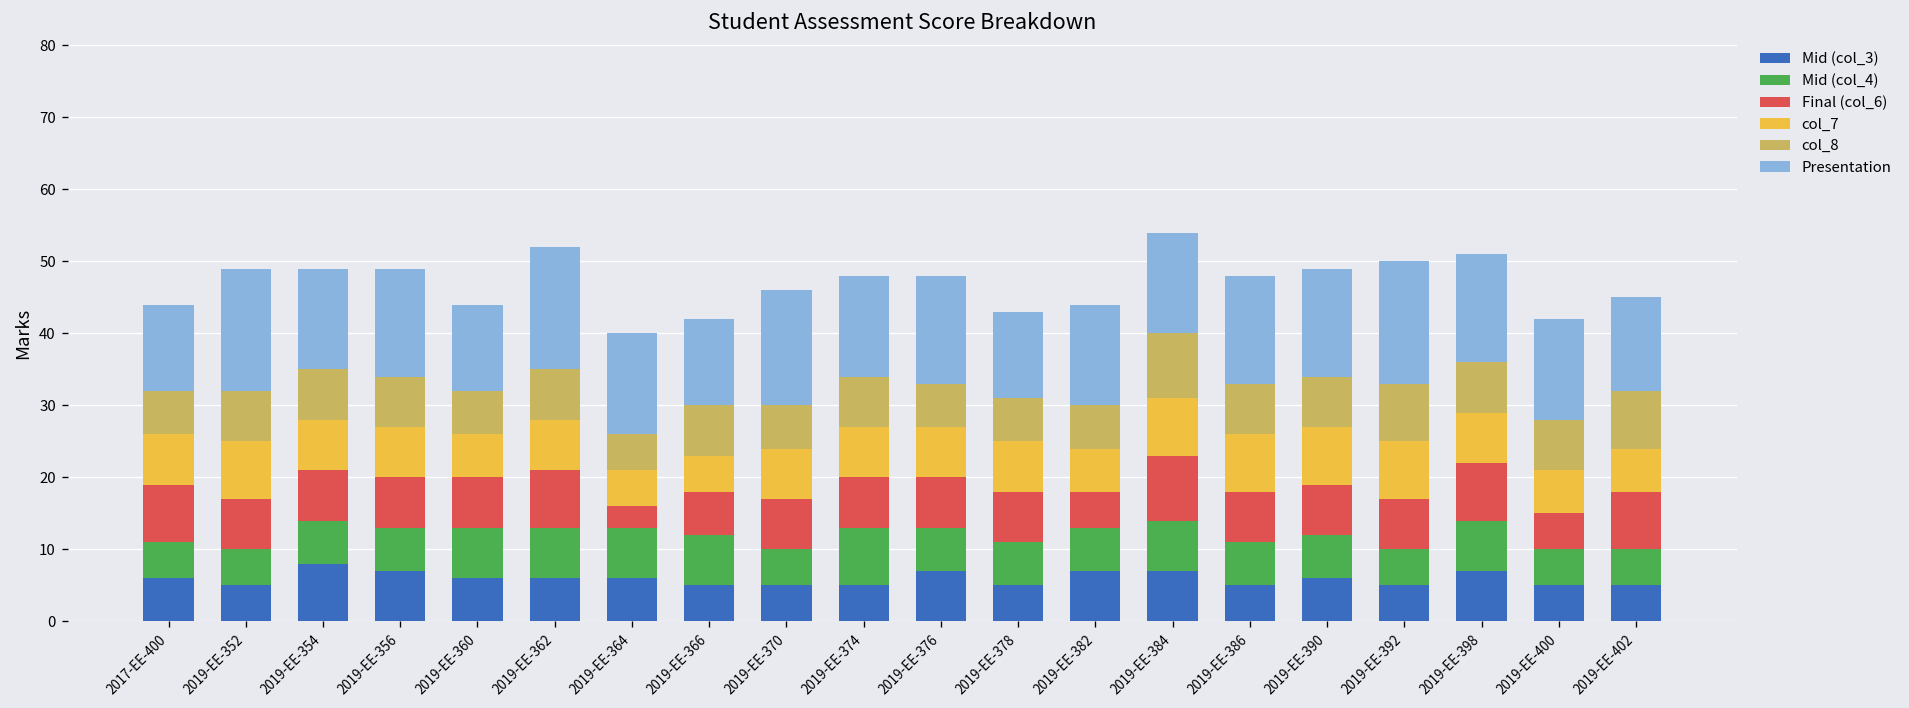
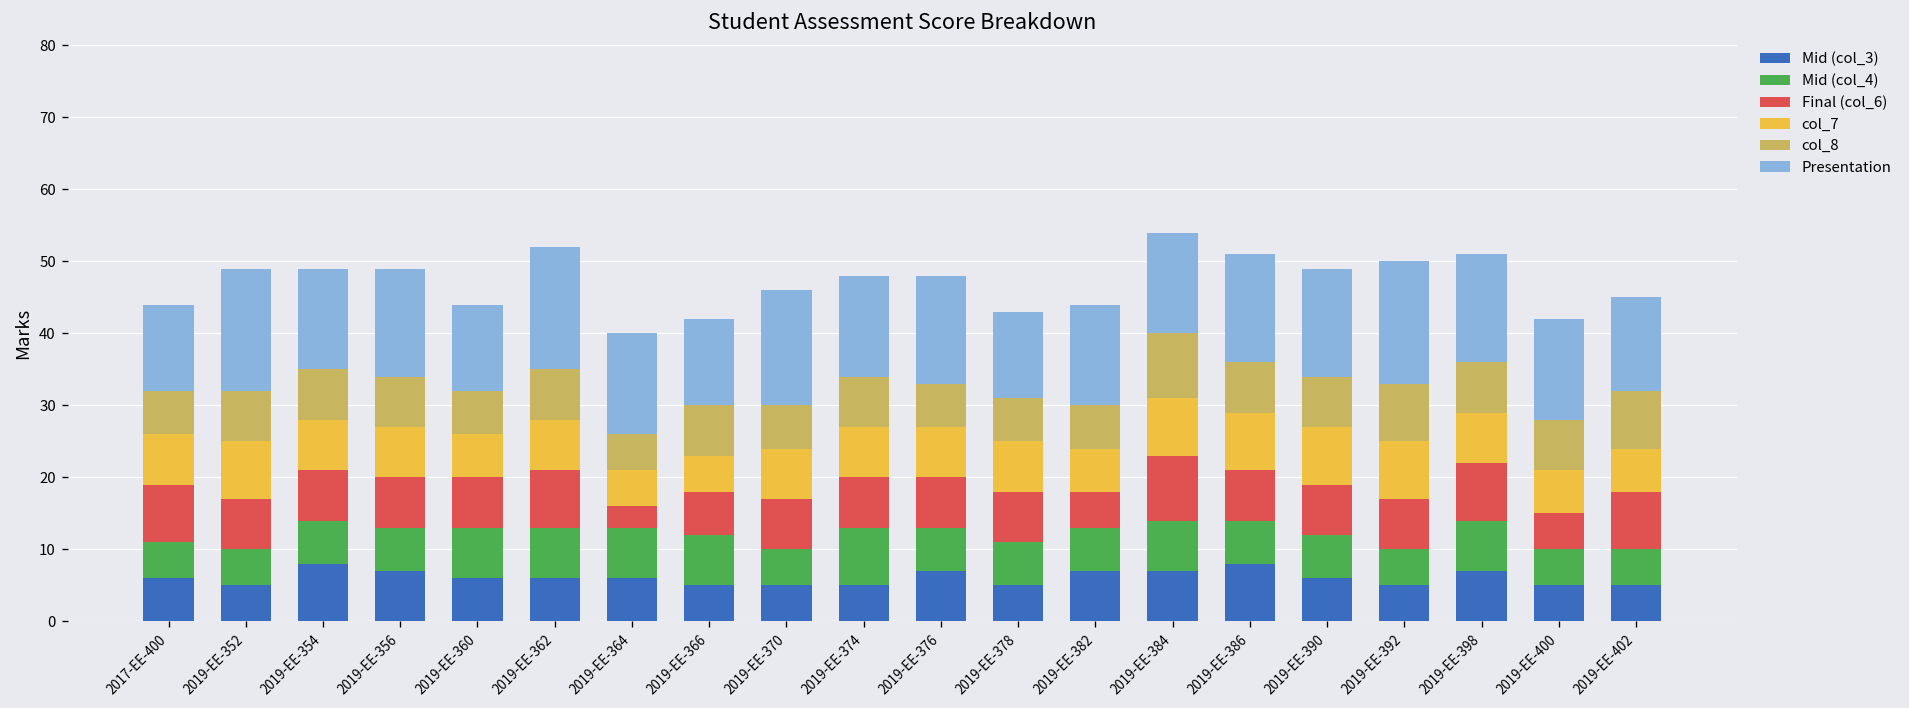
  {
    "Mid (col_3)": {
      "2017-EE-400": 6,
      "2019-EE-352": 5,
      "2019-EE-354": 8,
      "2019-EE-356": 7,
      "2019-EE-360": 6,
      "2019-EE-362": 6,
      "2019-EE-364": 6,
      "2019-EE-366": 5,
      "2019-EE-370": 5,
      "2019-EE-374": 5,
      "2019-EE-376": 7,
      "2019-EE-378": 5,
      "2019-EE-382": 7,
      "2019-EE-384": 7,
-     "2019-EE-386": 5,
+     "2019-EE-386": 8,
      "2019-EE-390": 6,
      "2019-EE-392": 5,
      "2019-EE-398": 7,
      "2019-EE-400": 5,
      "2019-EE-402": 5
    },
    "Mid (col_4)": {
      "2017-EE-400": 5,
      "2019-EE-352": 5,
      "2019-EE-354": 6,
      "2019-EE-356": 6,
      "2019-EE-360": 7,
      "2019-EE-362": 7,
      "2019-EE-364": 7,
      "2019-EE-366": 7,
      "2019-EE-370": 5,
      "2019-EE-374": 8,
      "2019-EE-376": 6,
      "2019-EE-378": 6,
      "2019-EE-382": 6,
      "2019-EE-384": 7,
      "2019-EE-386": 6,
      "2019-EE-390": 6,
      "2019-EE-392": 5,
      "2019-EE-398": 7,
      "2019-EE-400": 5,
      "2019-EE-402": 5
    },
    "Final (col_6)": {
      "2017-EE-400": 8,
      "2019-EE-352": 7,
      "2019-EE-354": 7,
      "2019-EE-356": 7,
      "2019-EE-360": 7,
      "2019-EE-362": 8,
      "2019-EE-364": 3,
      "2019-EE-366": 6,
      "2019-EE-370": 7,
      "2019-EE-374": 7,
      "2019-EE-376": 7,
      "2019-EE-378": 7,
      "2019-EE-382": 5,
      "2019-EE-384": 9,
      "2019-EE-386": 7,
      "2019-EE-390": 7,
      "2019-EE-392": 7,
      "2019-EE-398": 8,
      "2019-EE-400": 5,
      "2019-EE-402": 8
    },
    "Presentation": {
      "2017-EE-400": 12,
      "2019-EE-352": 17,
      "2019-EE-354": 14,
      "2019-EE-356": 15,
      "2019-EE-360": 12,
      "2019-EE-362": 17,
      "2019-EE-364": 14,
      "2019-EE-366": 12,
      "2019-EE-370": 16,
      "2019-EE-374": 14,
      "2019-EE-376": 15,
      "2019-EE-378": 12,
      "2019-EE-382": 14,
      "2019-EE-384": 14,
      "2019-EE-386": 15,
      "2019-EE-390": 15,
      "2019-EE-392": 17,
      "2019-EE-398": 15,
      "2019-EE-400": 14,
      "2019-EE-402": 13
    }
  }
